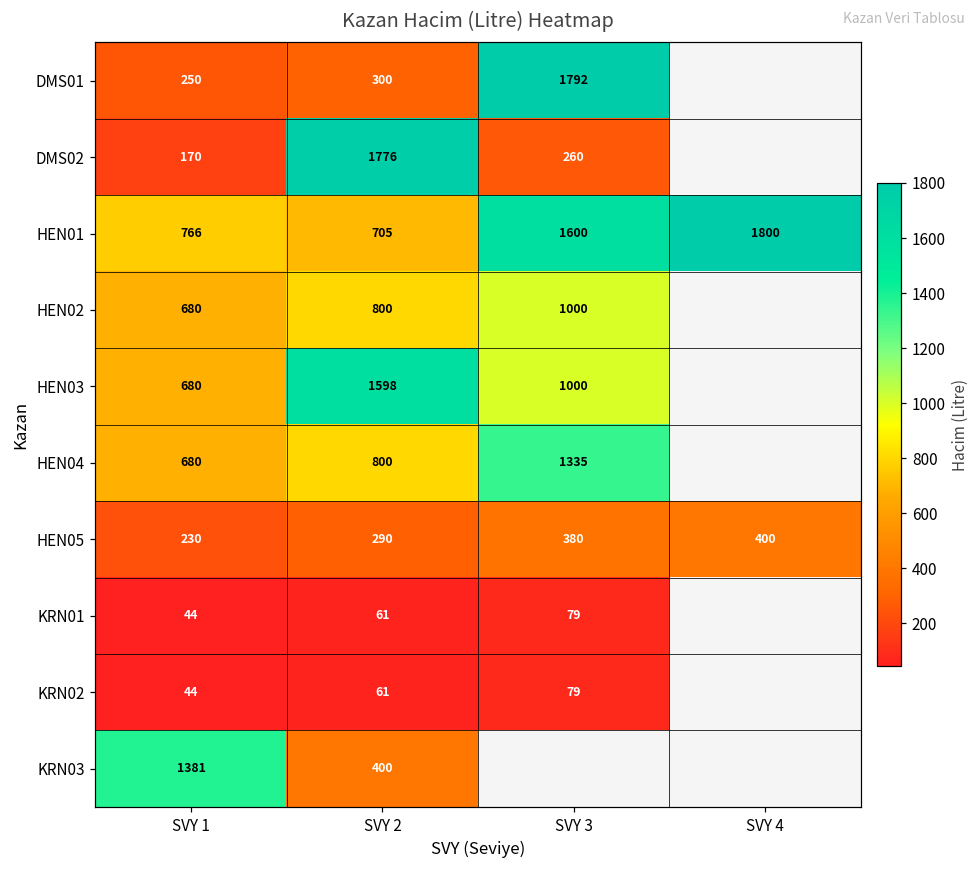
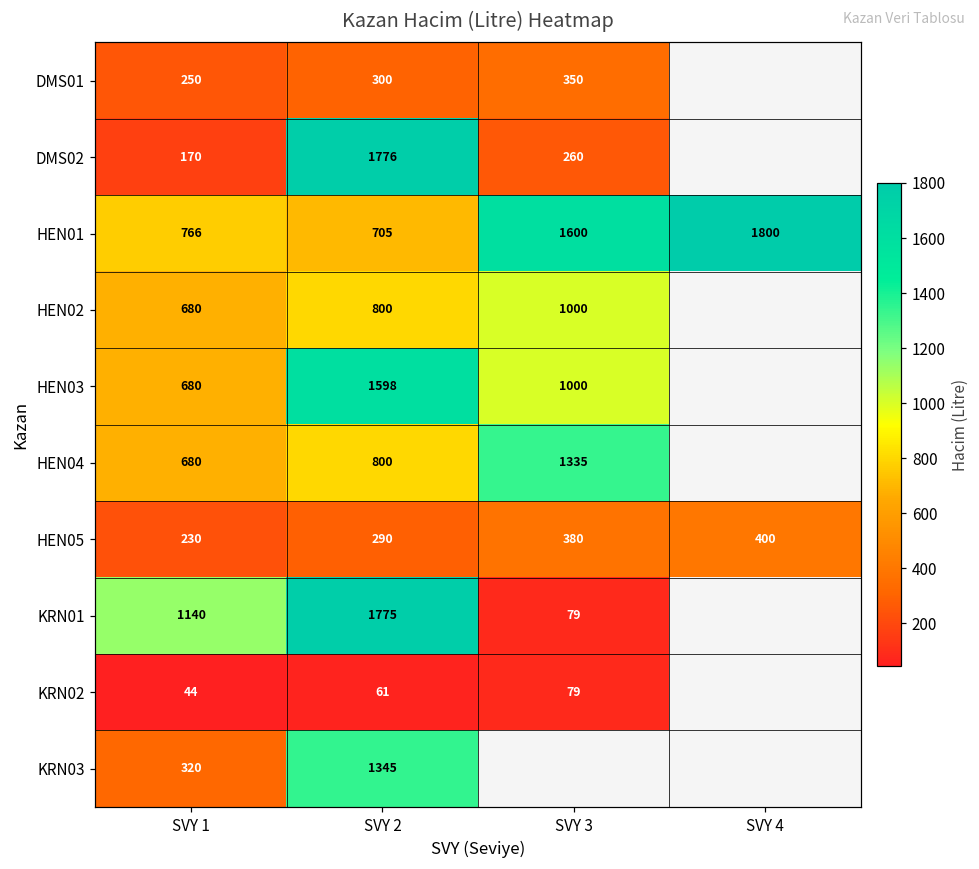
  {
    "DMS01": {
      "SVY 1": 250,
      "SVY 2": 300,
-     "SVY 3": 1792
+     "SVY 3": 350
    },
    "DMS02": {
      "SVY 1": 170,
      "SVY 2": 1776,
      "SVY 3": 260
    },
    "HEN01": {
      "SVY 1": 766,
      "SVY 2": 705,
      "SVY 3": 1600,
      "SVY 4": 1800
    },
    "HEN02": {
      "SVY 1": 680,
      "SVY 2": 800,
      "SVY 3": 1000
    },
    "HEN03": {
      "SVY 1": 680,
      "SVY 2": 1598,
      "SVY 3": 1000
    },
    "HEN04": {
      "SVY 1": 680,
      "SVY 2": 800,
      "SVY 3": 1335
    },
    "HEN05": {
      "SVY 1": 230,
      "SVY 2": 290,
      "SVY 3": 380,
      "SVY 4": 400
    },
    "KRN01": {
-     "SVY 1": 44,
-     "SVY 2": 61,
+     "SVY 1": 1140,
+     "SVY 2": 1775,
      "SVY 3": 79
    },
    "KRN02": {
      "SVY 1": 44,
      "SVY 2": 61,
      "SVY 3": 79
    },
    "KRN03": {
-     "SVY 1": 1381,
-     "SVY 2": 400
+     "SVY 1": 320,
+     "SVY 2": 1345
    }
  }
